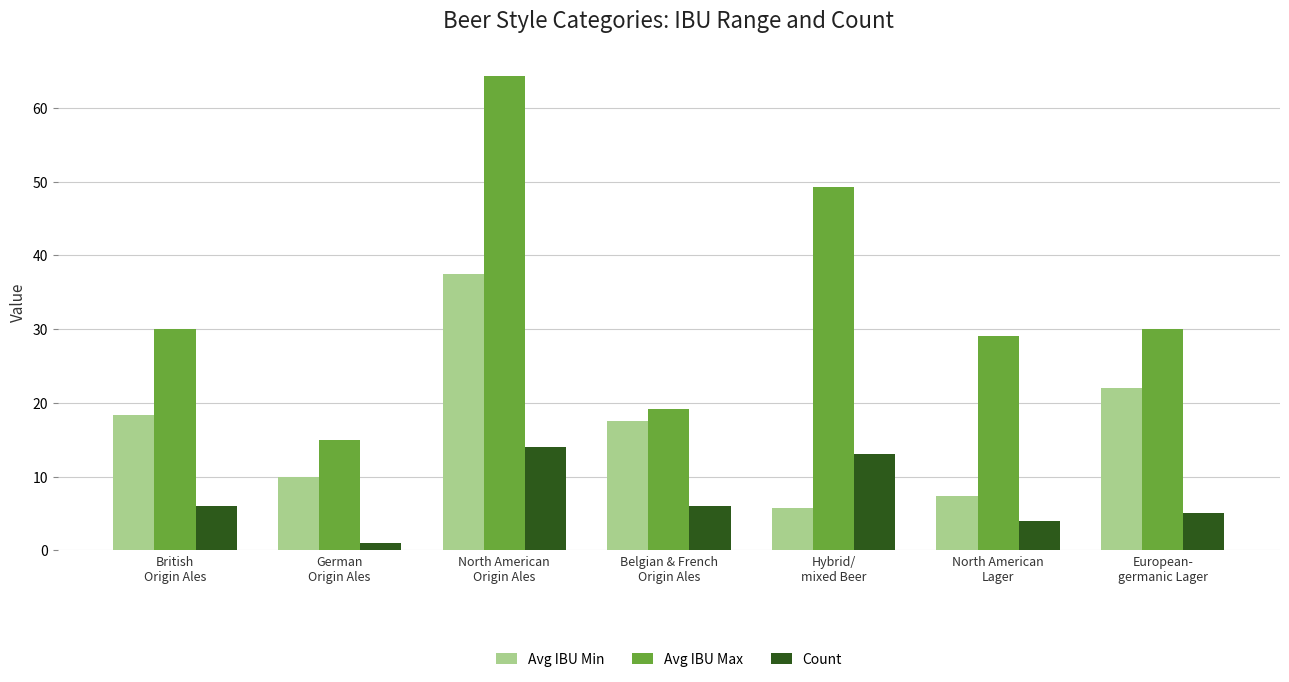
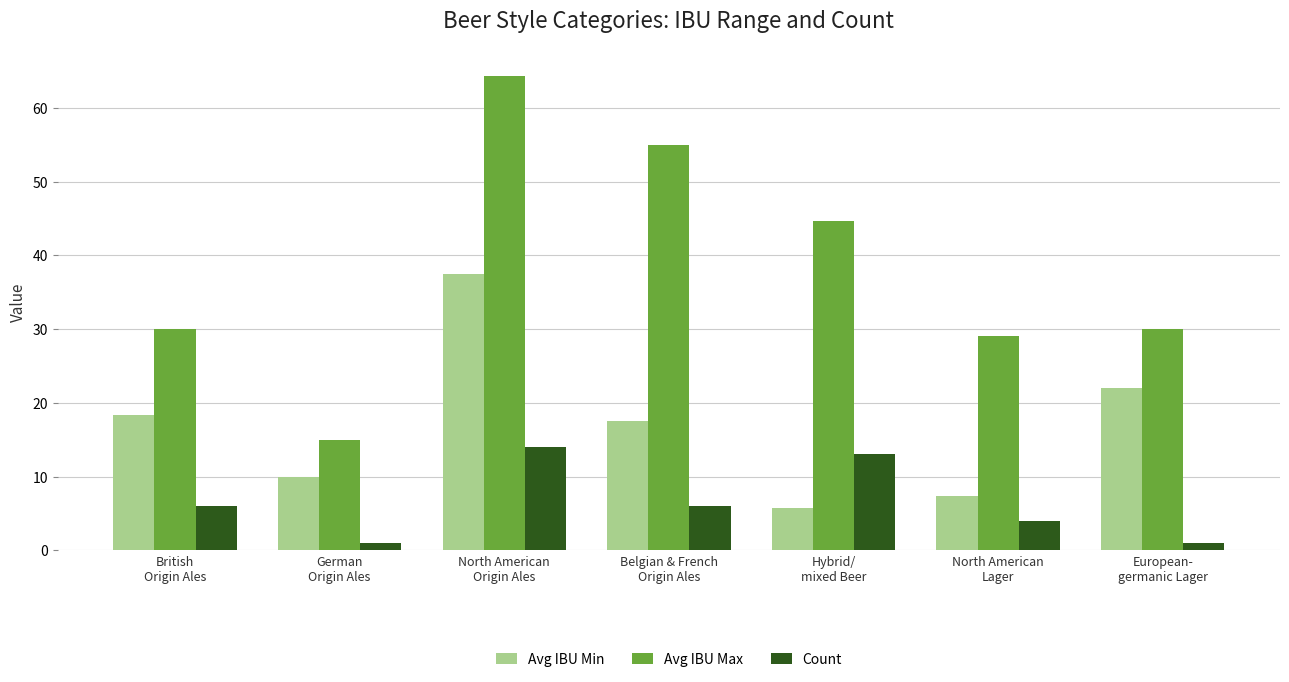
  {
    "Avg IBU Min": {
      "British Origin Ales": 18,
      "German Origin Ales": 10,
      "North American Origin Ales": 38,
      "Belgian & French Origin Ales": 18,
      "Hybrid/ mixed Beer": 6,
      "North American Lager": 7,
      "European- germanic Lager": 22
    },
    "Avg IBU Max": {
      "British Origin Ales": 30,
      "German Origin Ales": 15,
      "North American Origin Ales": 64,
-     "Belgian & French Origin Ales": 19,
-     "Hybrid/ mixed Beer": 49,
+     "Belgian & French Origin Ales": 55,
+     "Hybrid/ mixed Beer": 45,
      "North American Lager": 29,
      "European- germanic Lager": 30
    },
    "Count": {
      "British Origin Ales": 6,
      "German Origin Ales": 1,
      "North American Origin Ales": 14,
      "Belgian & French Origin Ales": 6,
      "Hybrid/ mixed Beer": 13,
      "North American Lager": 4,
-     "European- germanic Lager": 5
+     "European- germanic Lager": 1
    }
  }
